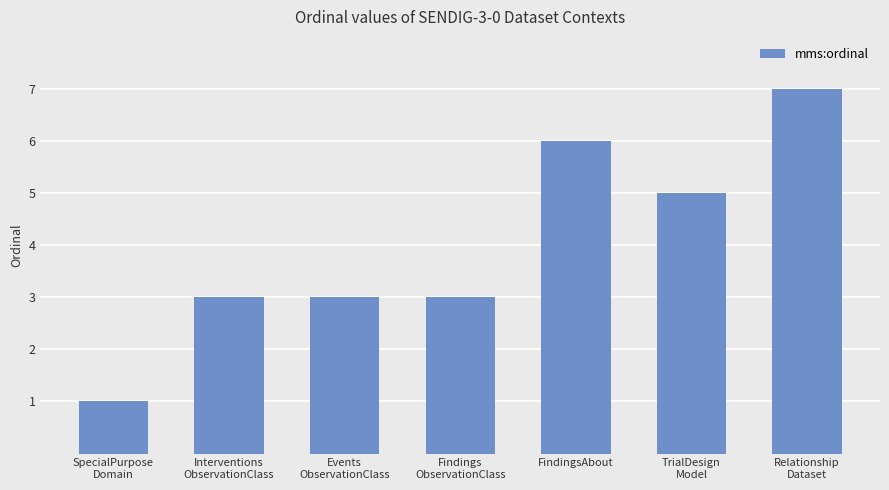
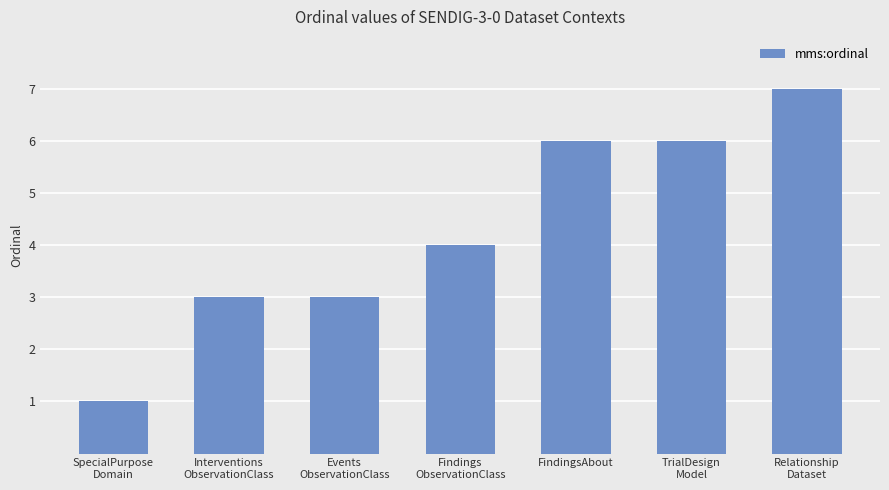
  {
    "SpecialPurpose Domain": 1,
    "Interventions ObservationClass": 3,
    "Events ObservationClass": 3,
-   "Findings ObservationClass": 3,
+   "Findings ObservationClass": 4,
    "FindingsAbout": 6,
-   "TrialDesign Model": 5,
+   "TrialDesign Model": 6,
    "Relationship Dataset": 7
  }
